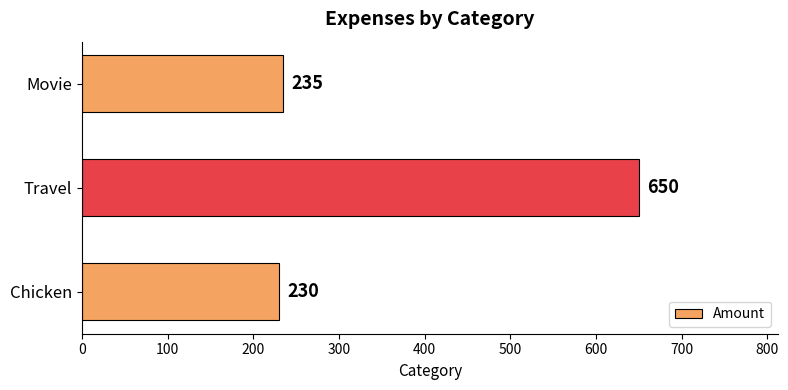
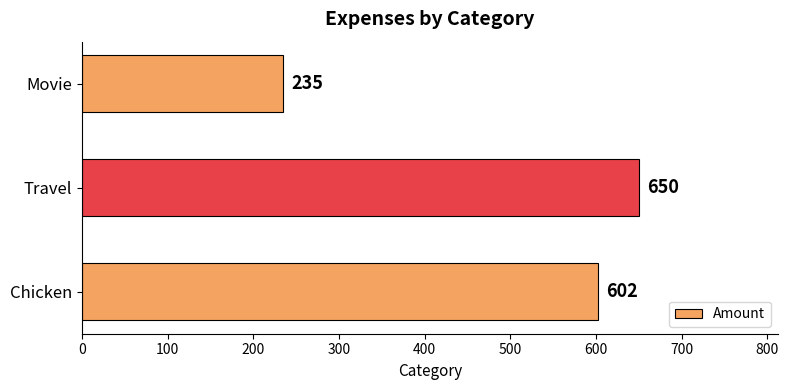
  {
    "Movie": 235,
    "Travel": 650,
-   "Chicken": 230
+   "Chicken": 602
  }
